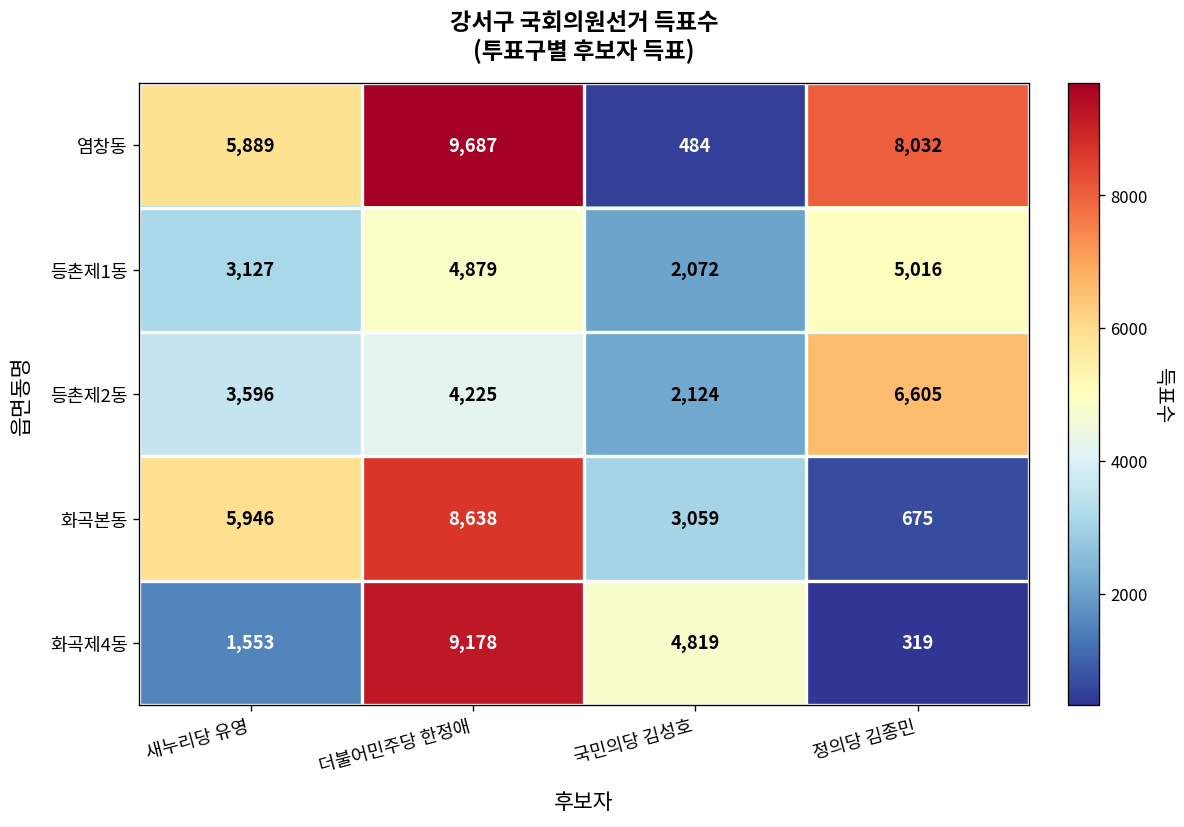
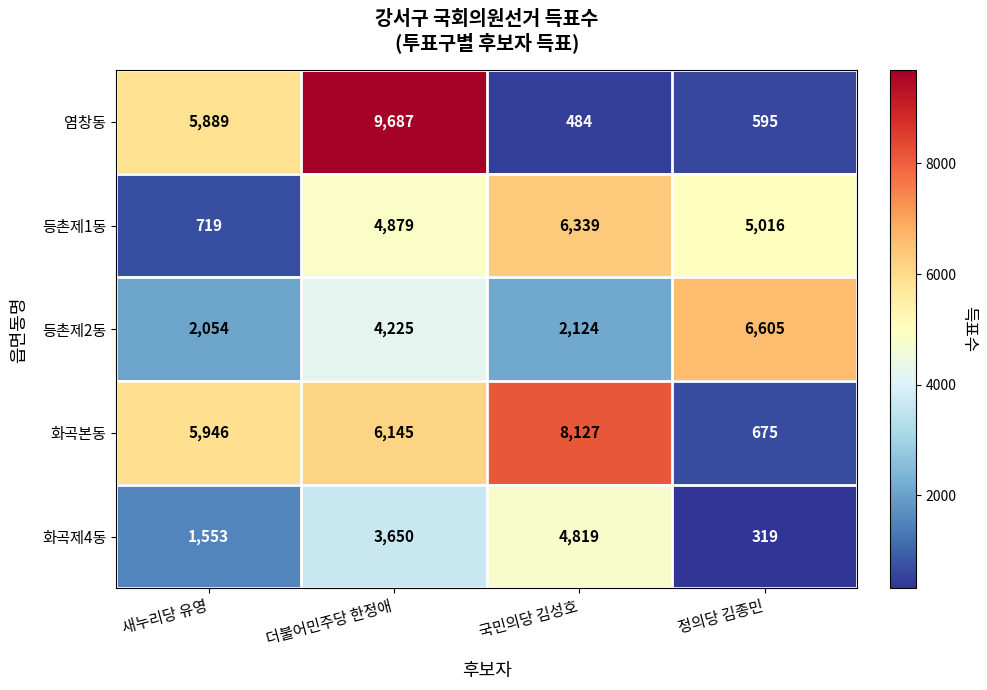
  {
    "염창동": {
      "새누리당 유영": "5,889",
      "더불어민주당 한정애": "9,687",
      "국민의당 김성호": "484",
-     "정의당 김종민": "8,032"
+     "정의당 김종민": "595"
    },
    "등촌제1동": {
-     "새누리당 유영": "3,127",
+     "새누리당 유영": "719",
      "더불어민주당 한정애": "4,879",
-     "국민의당 김성호": "2,072",
+     "국민의당 김성호": "6,339",
      "정의당 김종민": "5,016"
    },
    "등촌제2동": {
-     "새누리당 유영": "3,596",
+     "새누리당 유영": "2,054",
      "더불어민주당 한정애": "4,225",
      "국민의당 김성호": "2,124",
      "정의당 김종민": "6,605"
    },
    "화곡본동": {
      "새누리당 유영": "5,946",
-     "더불어민주당 한정애": "8,638",
-     "국민의당 김성호": "3,059",
+     "더불어민주당 한정애": "6,145",
+     "국민의당 김성호": "8,127",
      "정의당 김종민": "675"
    },
    "화곡제4동": {
      "새누리당 유영": "1,553",
-     "더불어민주당 한정애": "9,178",
+     "더불어민주당 한정애": "3,650",
      "국민의당 김성호": "4,819",
      "정의당 김종민": "319"
    }
  }
